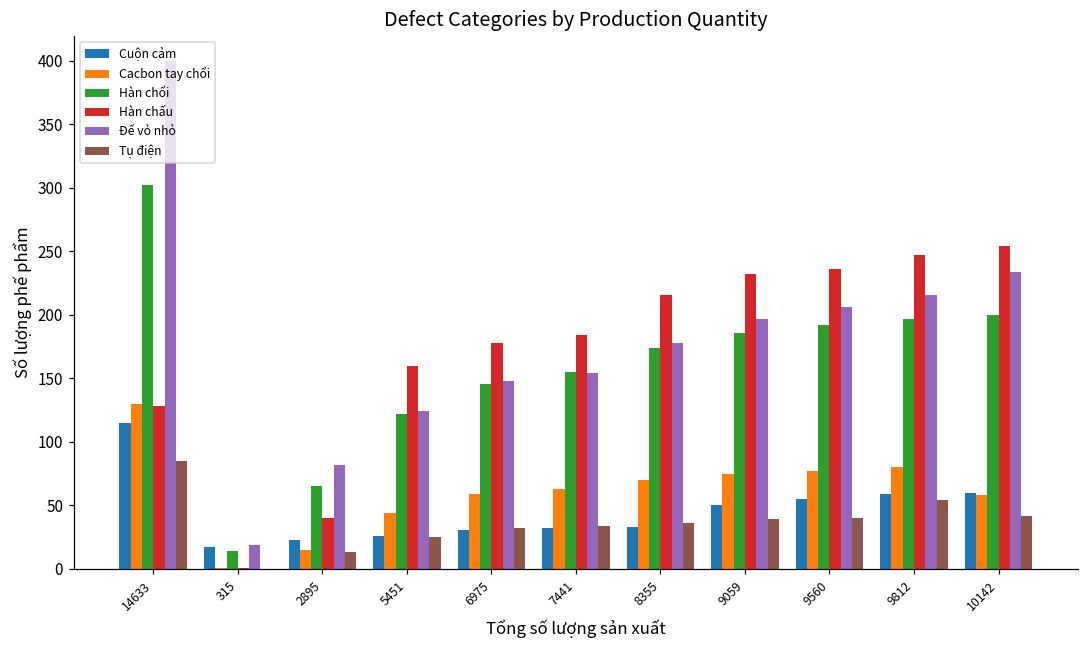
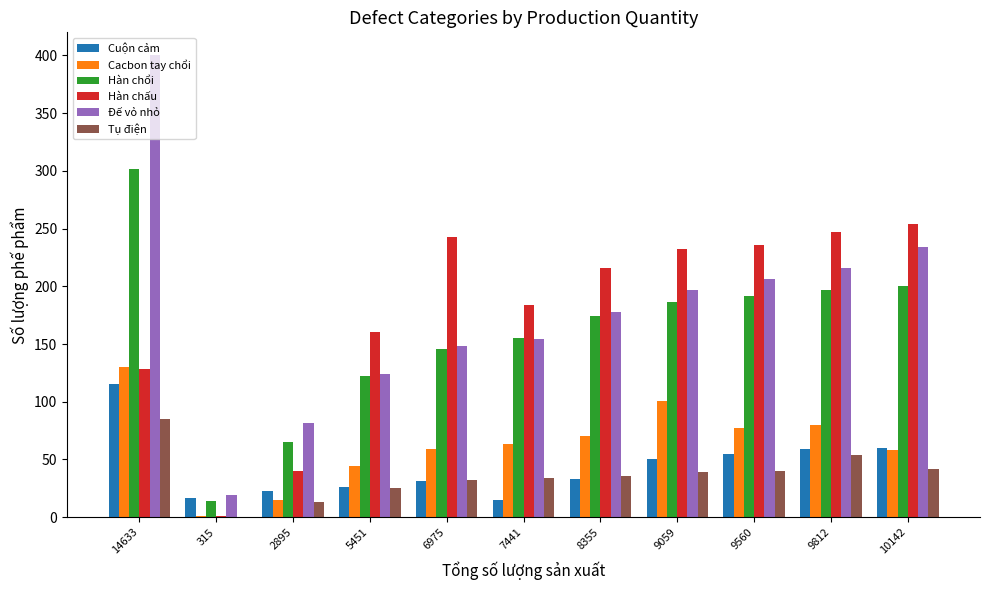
  {
    "Cuộn cảm": {
      "14633": 115,
      "315": 17,
      "2895": 23,
      "5451": 26,
      "6975": 31,
-     "7441": 32,
+     "7441": 15,
      "8355": 33,
      "9059": 50,
      "9560": 55,
      "9812": 59,
      "10142": 60
    },
    "Cacbon tay chổi": {
      "14633": 130,
      "2895": 15,
      "5451": 44,
      "6975": 59,
      "7441": 63,
      "8355": 70,
-     "9059": 75,
+     "9059": 101,
      "9560": 77,
      "9812": 80,
      "10142": 58
    },
    "Hàn chổi": {
      "14633": 302,
      "315": 14,
      "2895": 65,
      "5451": 122,
      "6975": 146,
      "7441": 155,
      "8355": 174,
      "9059": 186,
      "9560": 192,
      "9812": 197,
      "10142": 200
    },
    "Hàn chấu": {
      "14633": 128,
      "2895": 40,
      "5451": 160,
-     "6975": 178,
+     "6975": 243,
      "7441": 184,
      "8355": 216,
      "9059": 232,
      "9560": 236,
      "9812": 247,
      "10142": 254
    },
    "Đế vỏ nhỏ": {
      "315": 19,
      "2895": 82,
      "5451": 124,
      "6975": 148,
      "7441": 154,
      "8355": 178,
      "9059": 197,
      "9560": 206,
      "9812": 216,
      "10142": 234
    },
    "Tụ điện": {
      "14633": 85,
      "315": 0,
      "2895": 13,
      "5451": 25,
      "6975": 32,
      "7441": 34,
      "8355": 36,
      "9059": 39,
      "9560": 40,
      "9812": 54,
      "10142": 42
    }
  }
